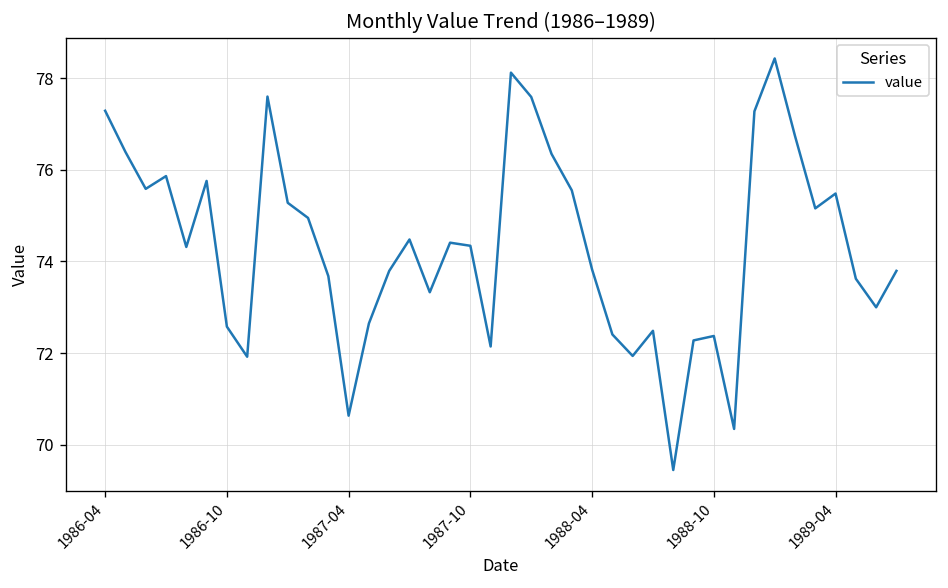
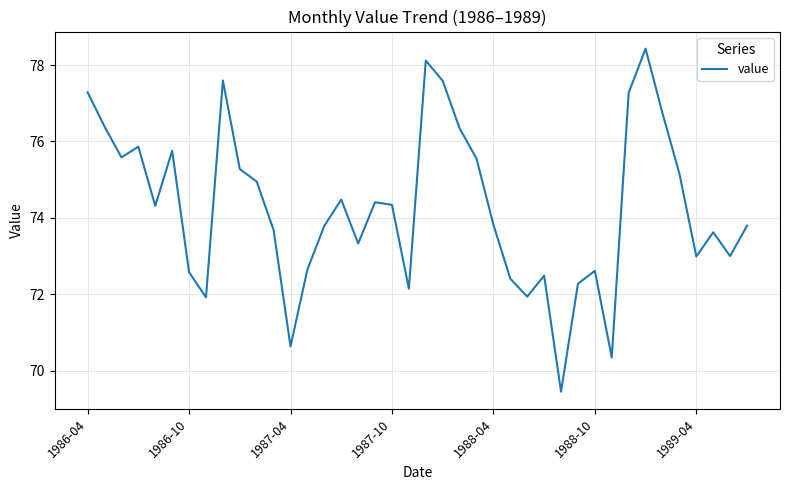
  {
    "1986-04": 77.3,
    "1986-10": 72.6,
    "1987-04": 70.6,
    "1987-10": 74.3,
    "1988-04": 73.8,
-   "1988-10": 72.4,
-   "1989-04": 75.5
+   "1988-10": 72.6,
+   "1989-04": 73.0
  }
